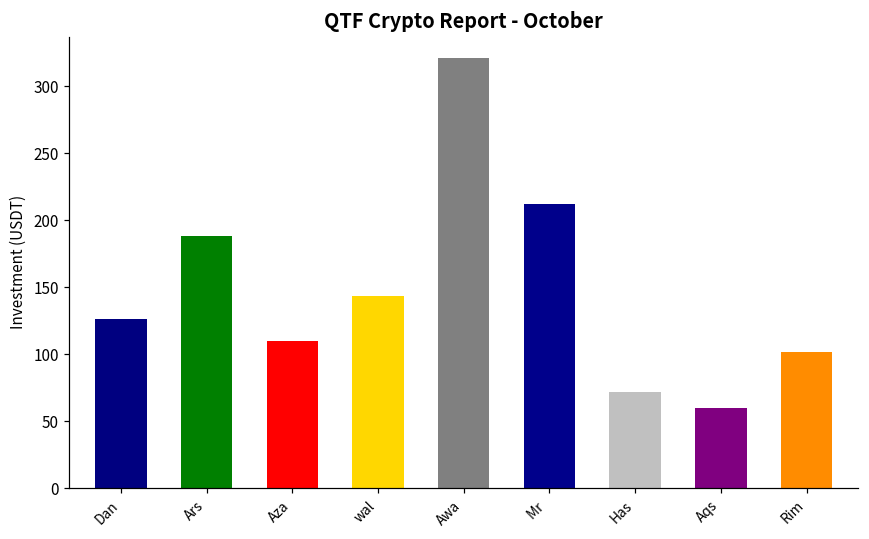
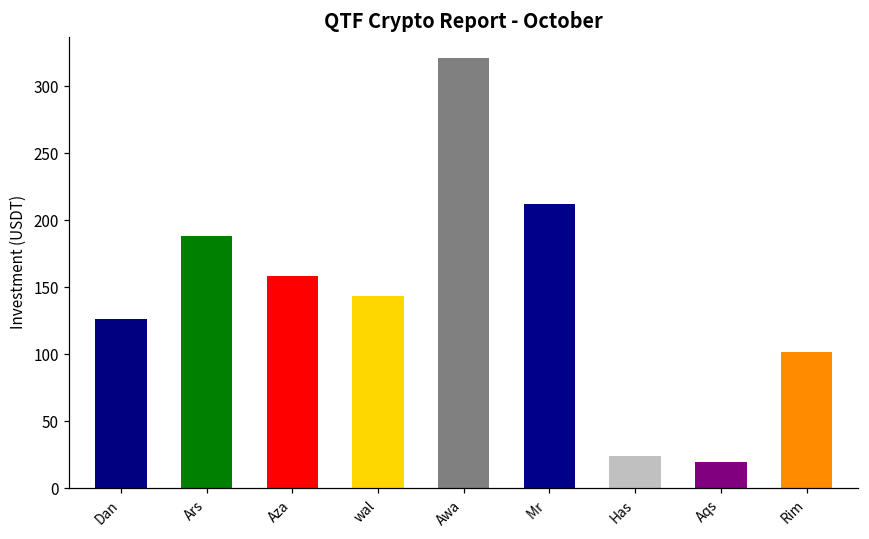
  {
    "Dan": 126,
    "Ars": 188,
-   "Aza": 110,
+   "Aza": 158,
    "wal": 143,
    "Awa": 321,
    "Mr": 212,
-   "Has": 72,
-   "Aqs": 60,
+   "Has": 24,
+   "Aqs": 20,
    "Rim": 102
  }
